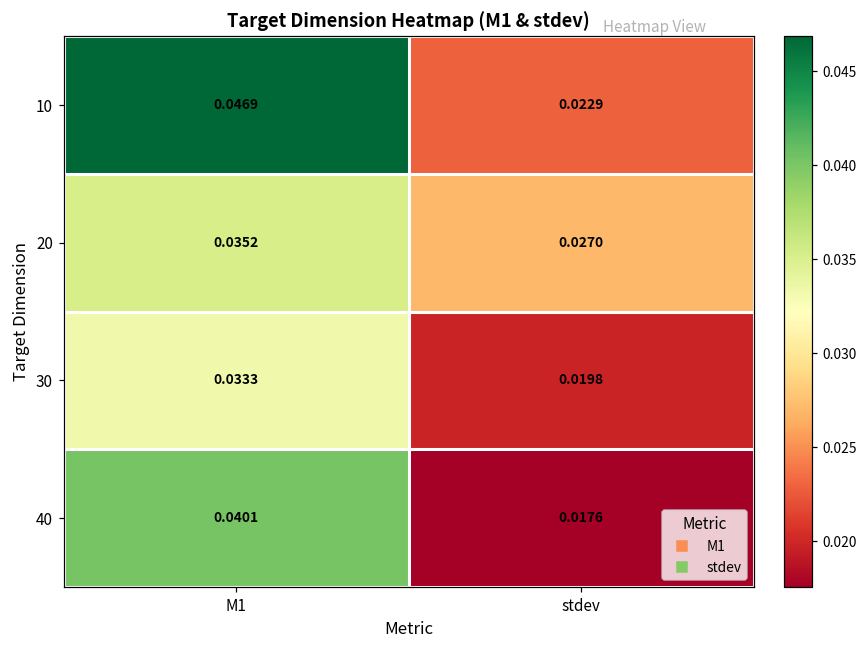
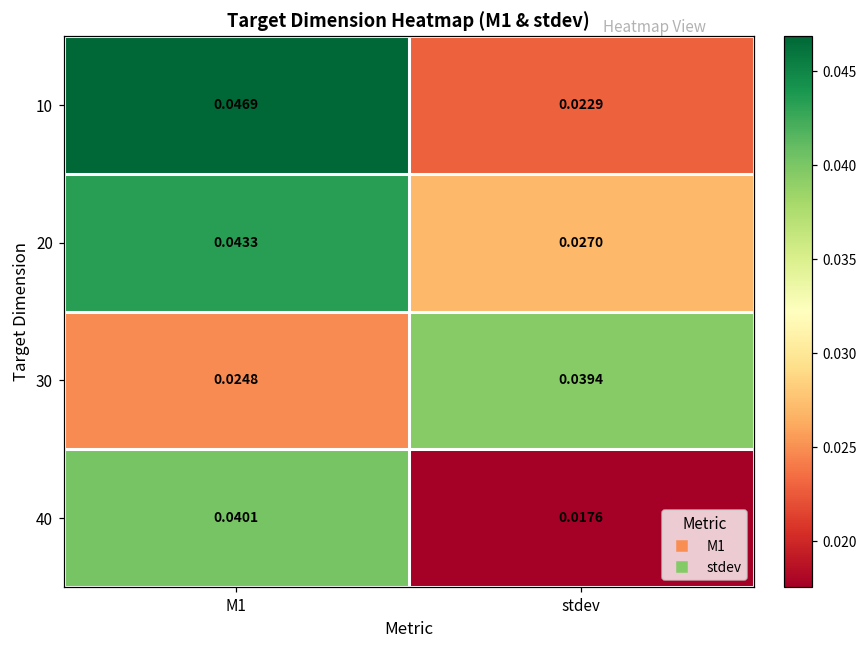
  {
    "10": {
      "M1": 0.0469,
      "stdev": 0.0229
    },
    "20": {
-     "M1": 0.0352,
+     "M1": 0.0433,
      "stdev": 0.0270
    },
    "30": {
-     "M1": 0.0333,
-     "stdev": 0.0198
+     "M1": 0.0248,
+     "stdev": 0.0394
    },
    "40": {
      "M1": 0.0401,
      "stdev": 0.0176
    }
  }
